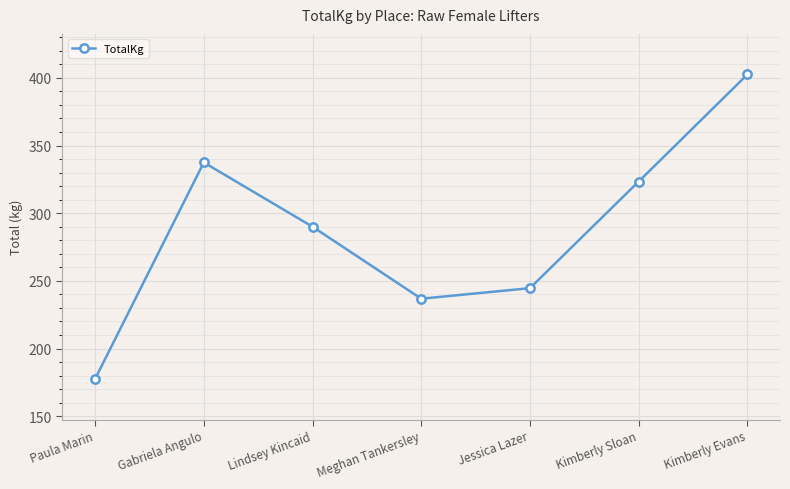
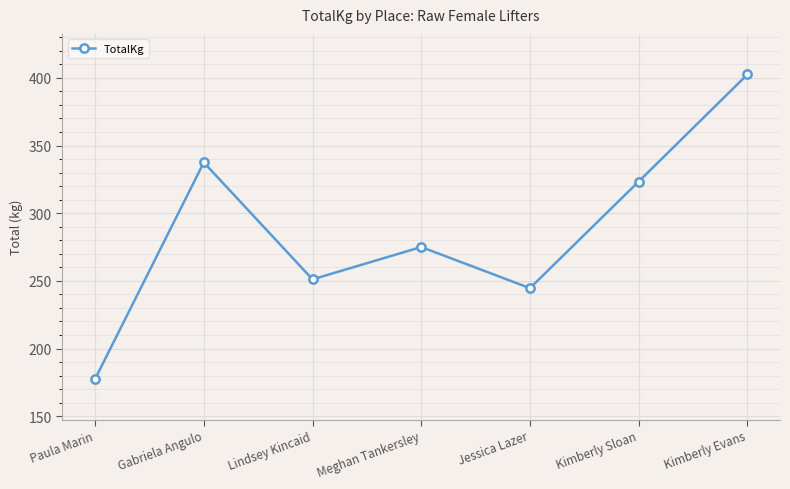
  {
    "Paula Marin": 178,
    "Gabriela Angulo": 338,
-   "Lindsey Kincaid": 290,
-   "Meghan Tankersley": 237,
+   "Lindsey Kincaid": 251,
+   "Meghan Tankersley": 275,
    "Jessica Lazer": 245,
    "Kimberly Sloan": 323,
    "Kimberly Evans": 403
  }
